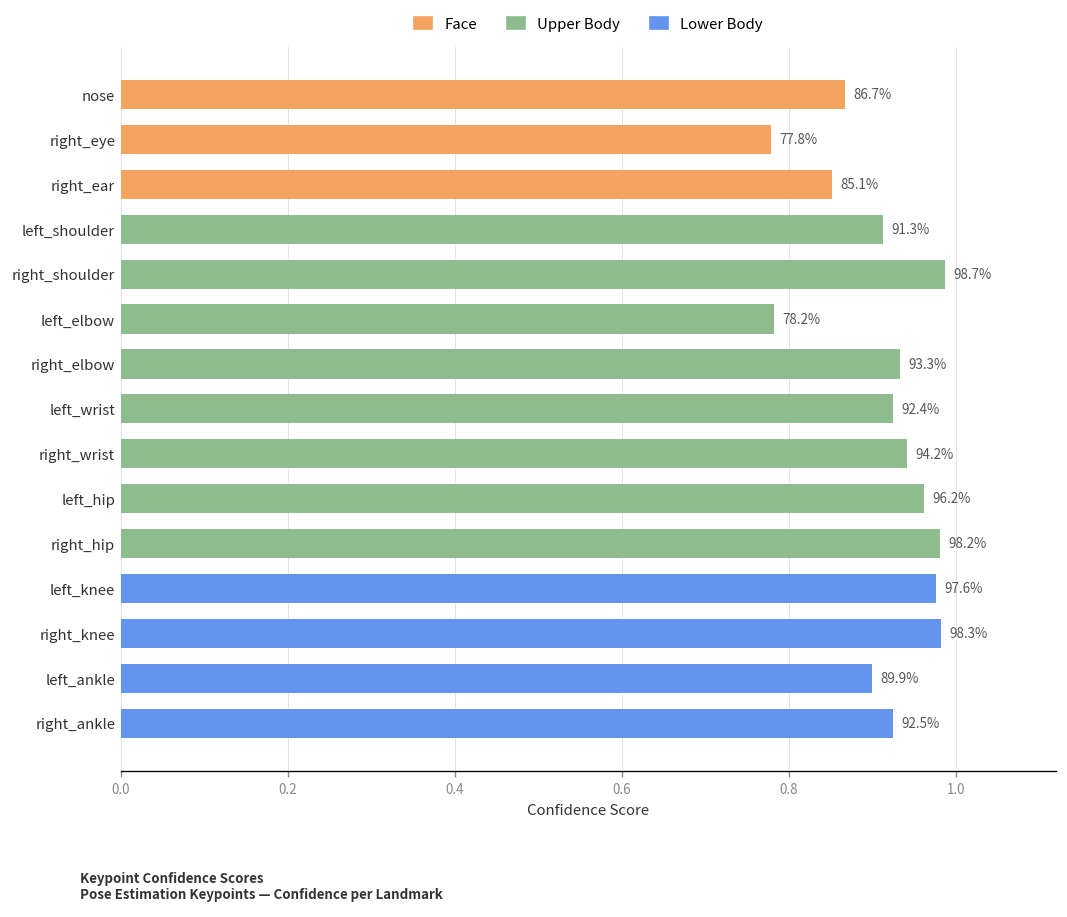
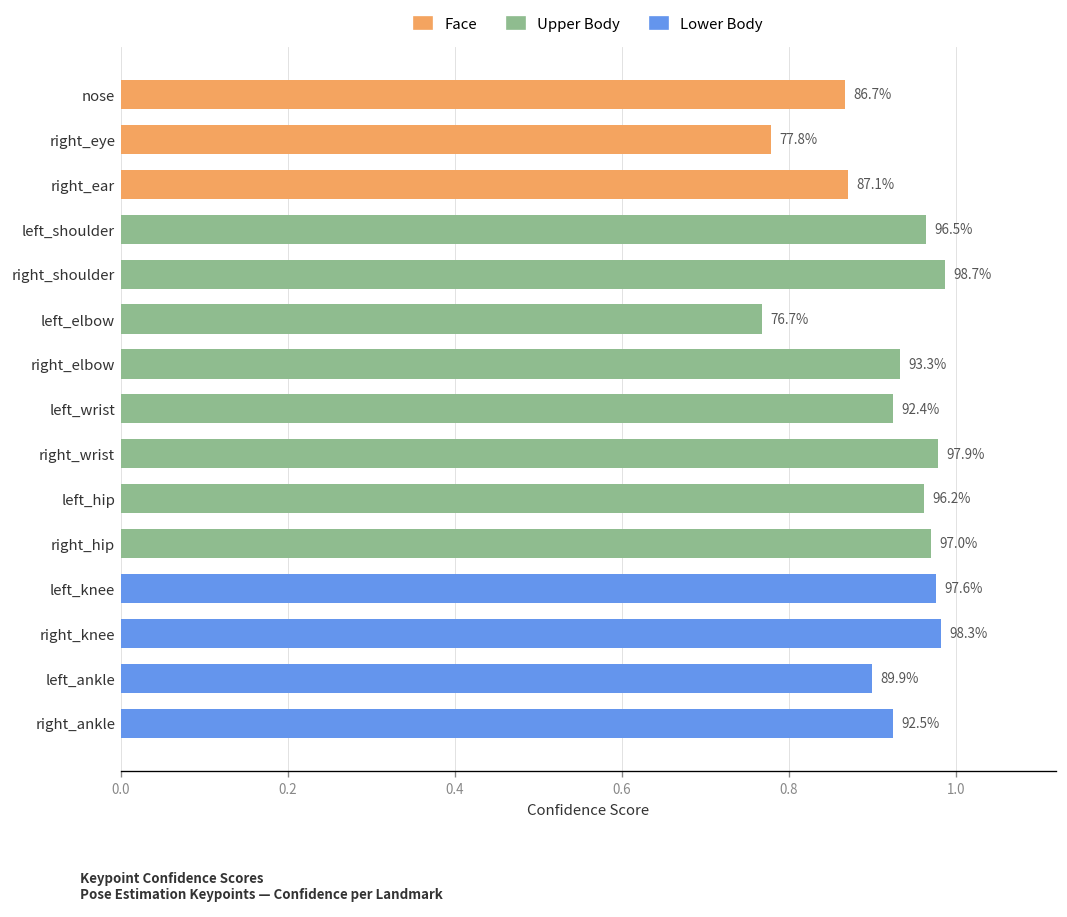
  {
    "nose": "86.7%",
    "right_eye": "77.8%",
-   "right_ear": "85.1%",
-   "left_shoulder": "91.3%",
+   "right_ear": "87.1%",
+   "left_shoulder": "96.5%",
    "right_shoulder": "98.7%",
-   "left_elbow": "78.2%",
+   "left_elbow": "76.7%",
    "right_elbow": "93.3%",
    "left_wrist": "92.4%",
-   "right_wrist": "94.2%",
+   "right_wrist": "97.9%",
    "left_hip": "96.2%",
-   "right_hip": "98.2%",
+   "right_hip": "97.0%",
    "left_knee": "97.6%",
    "right_knee": "98.3%",
    "left_ankle": "89.9%",
    "right_ankle": "92.5%"
  }
